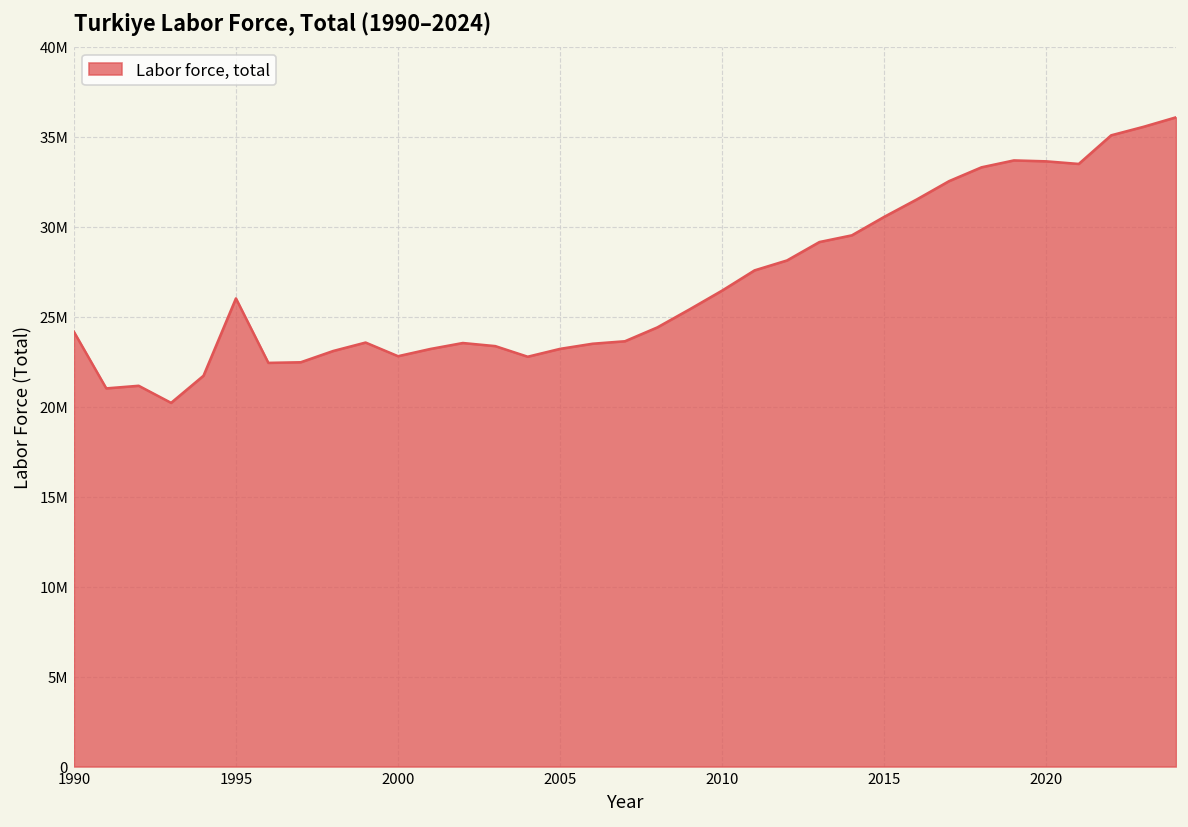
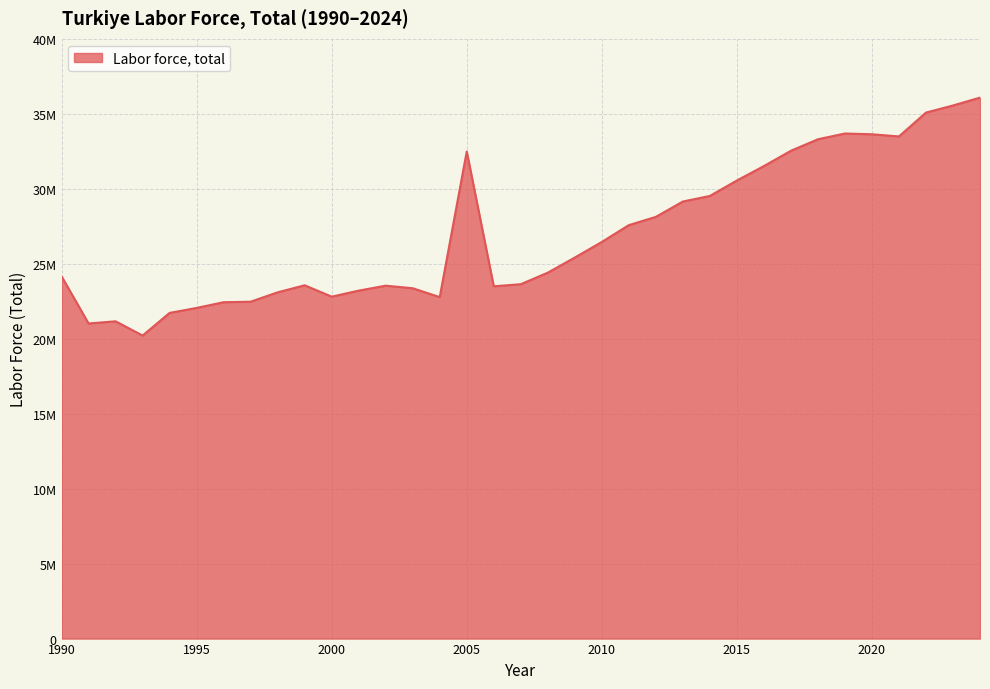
  {
    "1990": 24200000,
-   "1995": 26000000,
+   "1995": 22100000,
    "2000": 22800000,
-   "2005": 23200000,
+   "2005": 32500000,
    "2010": 26500000,
    "2015": 30600000,
    "2020": 33600000
  }
